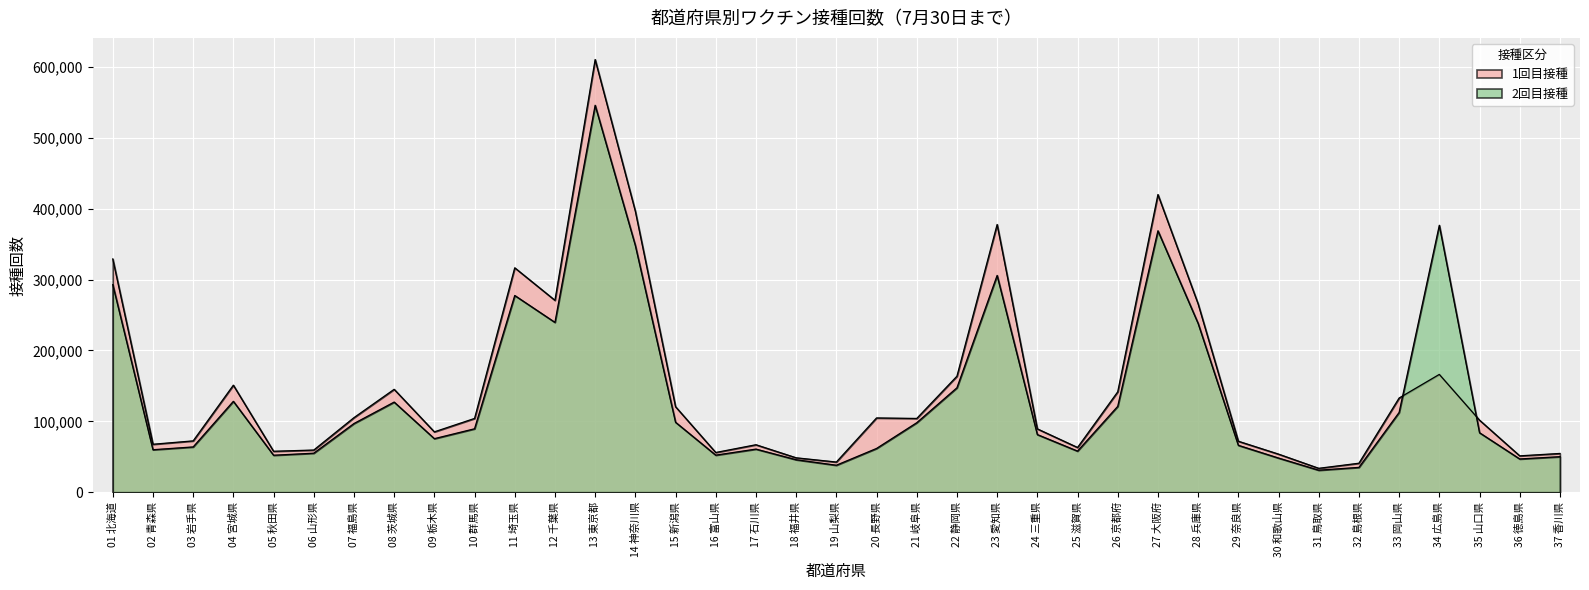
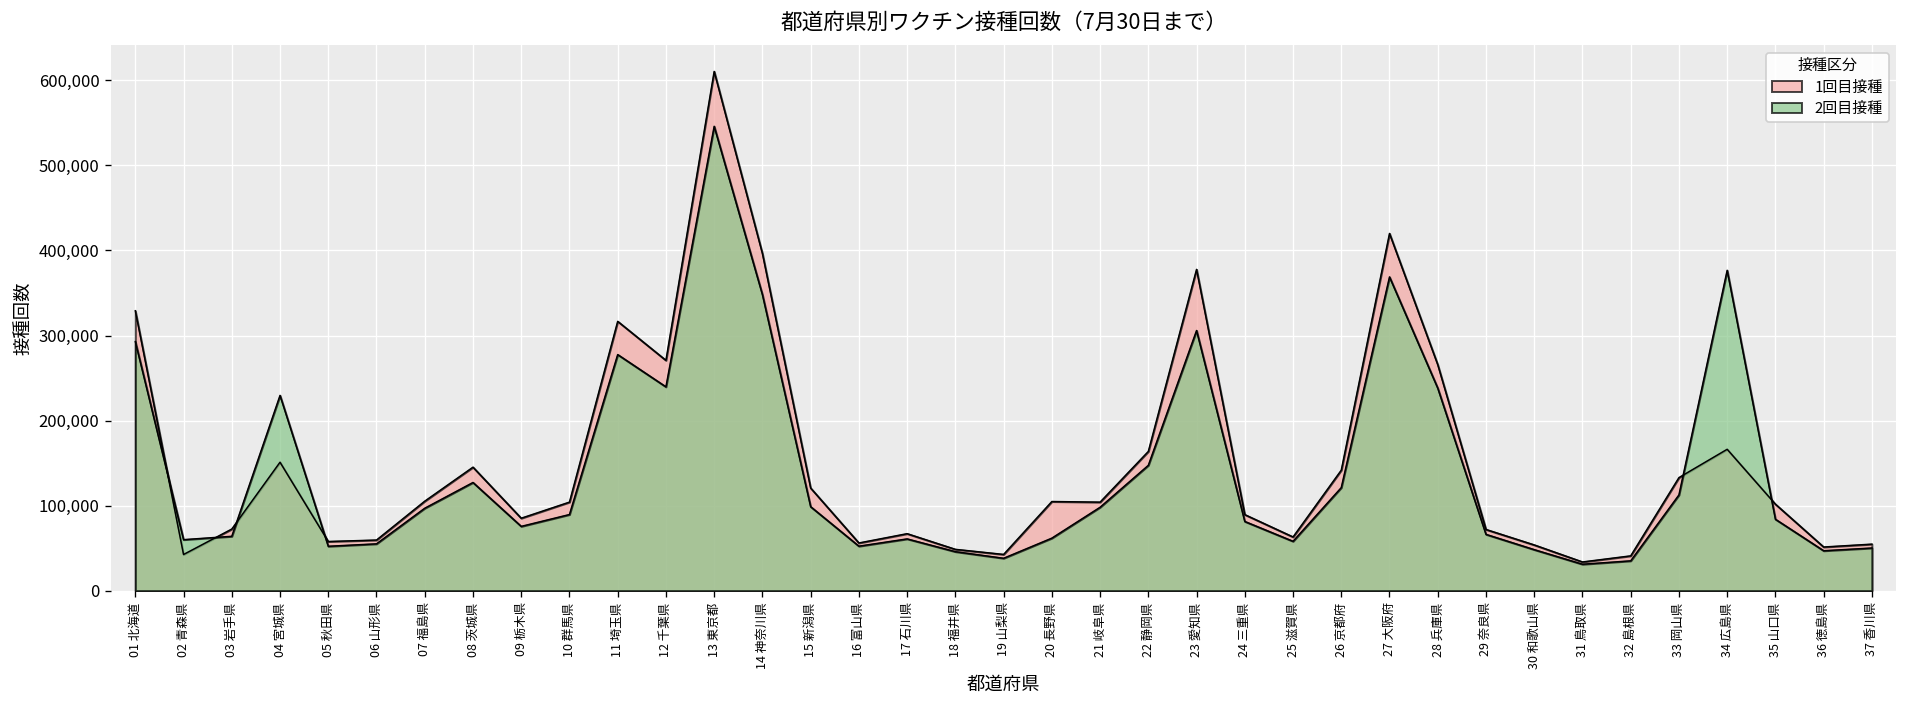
  {
    "1回目接種": {
      "01 北海道": "330,000",
-     "02 青森県": "70,000",
+     "02 青森県": "40,000",
      "03 岩手県": "70,000",
      "04 宮城県": "150,000",
      "05 秋田県": "60,000",
      "06 山形県": "60,000",
      "07 福島県": "110,000",
      "08 茨城県": "150,000",
      "09 栃木県": "90,000",
      "10 群馬県": "100,000",
      "11 埼玉県": "320,000",
      "12 千葉県": "270,000",
      "13 東京都": "610,000",
      "14 神奈川県": "400,000",
      "15 新潟県": "120,000",
      "16 富山県": "60,000",
      "17 石川県": "70,000",
      "19 山梨県": "40,000",
      "20 長野県": "100,000",
      "21 岐阜県": "100,000",
      "22 静岡県": "160,000",
      "23 愛知県": "380,000",
      "24 三重県": "90,000",
      "25 滋賀県": "60,000",
      "26 京都府": "140,000",
      "27 大阪府": "420,000",
      "28 兵庫県": "270,000",
      "29 奈良県": "70,000",
      "30 和歌山県": "50,000",
      "32 島根県": "40,000",
      "33 岡山県": "130,000",
      "34 広島県": "170,000",
      "35 山口県": "100,000",
      "36 徳島県": "50,000",
      "37 香川県": "50,000"
    },
    "2回目接種": {
      "01 北海道": "290,000",
      "02 青森県": "60,000",
      "03 岩手県": "60,000",
-     "04 宮城県": "130,000",
+     "04 宮城県": "230,000",
      "05 秋田県": "50,000",
      "06 山形県": "60,000",
      "07 福島県": "100,000",
      "08 茨城県": "130,000",
      "09 栃木県": "80,000",
      "10 群馬県": "90,000",
      "11 埼玉県": "280,000",
      "12 千葉県": "240,000",
      "13 東京都": "550,000",
      "14 神奈川県": "350,000",
      "15 新潟県": "100,000",
      "16 富山県": "50,000",
      "17 石川県": "60,000",
      "19 山梨県": "40,000",
      "20 長野県": "60,000",
      "21 岐阜県": "100,000",
      "22 静岡県": "150,000",
      "23 愛知県": "310,000",
      "24 三重県": "80,000",
      "25 滋賀県": "60,000",
      "26 京都府": "120,000",
      "27 大阪府": "370,000",
      "28 兵庫県": "240,000",
      "29 奈良県": "70,000",
      "30 和歌山県": "50,000",
      "32 島根県": "40,000",
      "33 岡山県": "110,000",
      "34 広島県": "380,000",
      "35 山口県": "80,000",
      "36 徳島県": "50,000",
      "37 香川県": "50,000"
    }
  }
